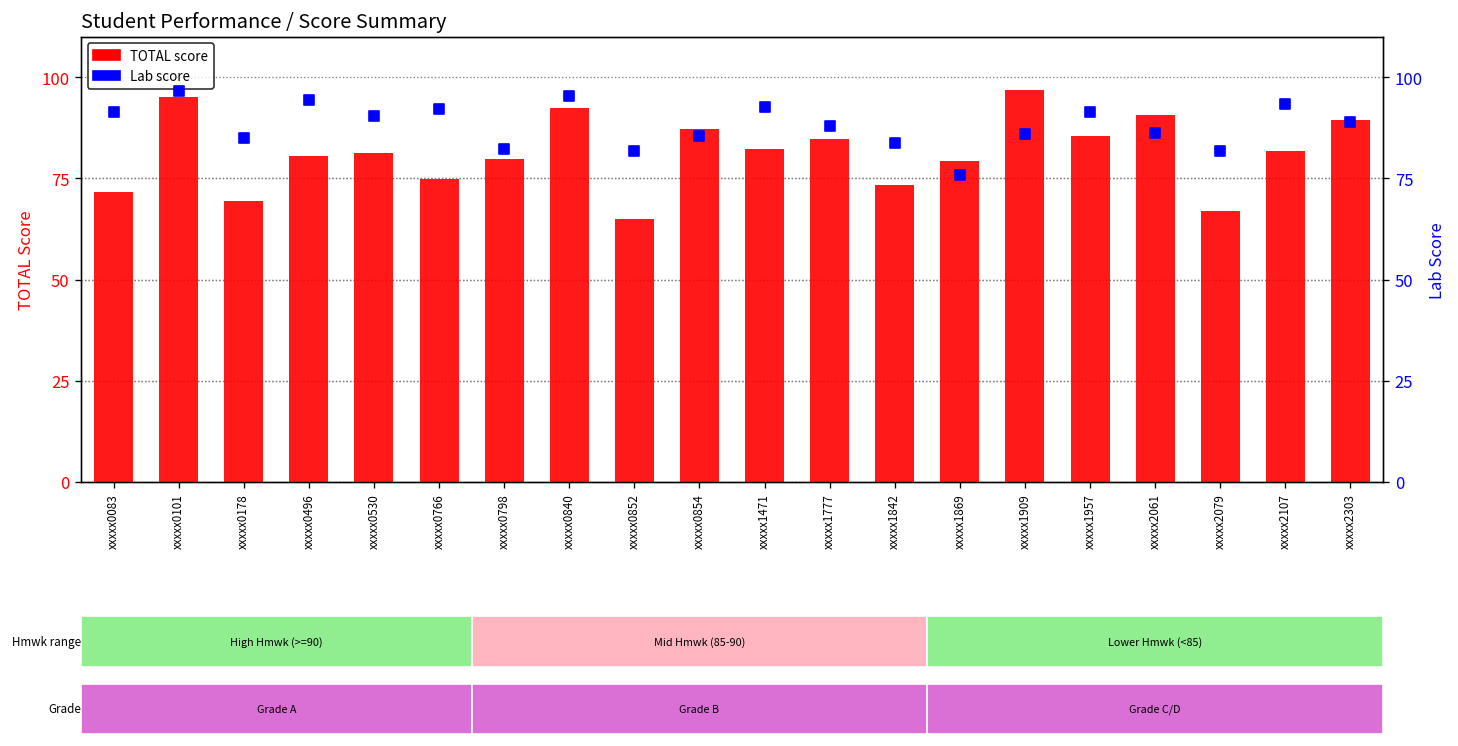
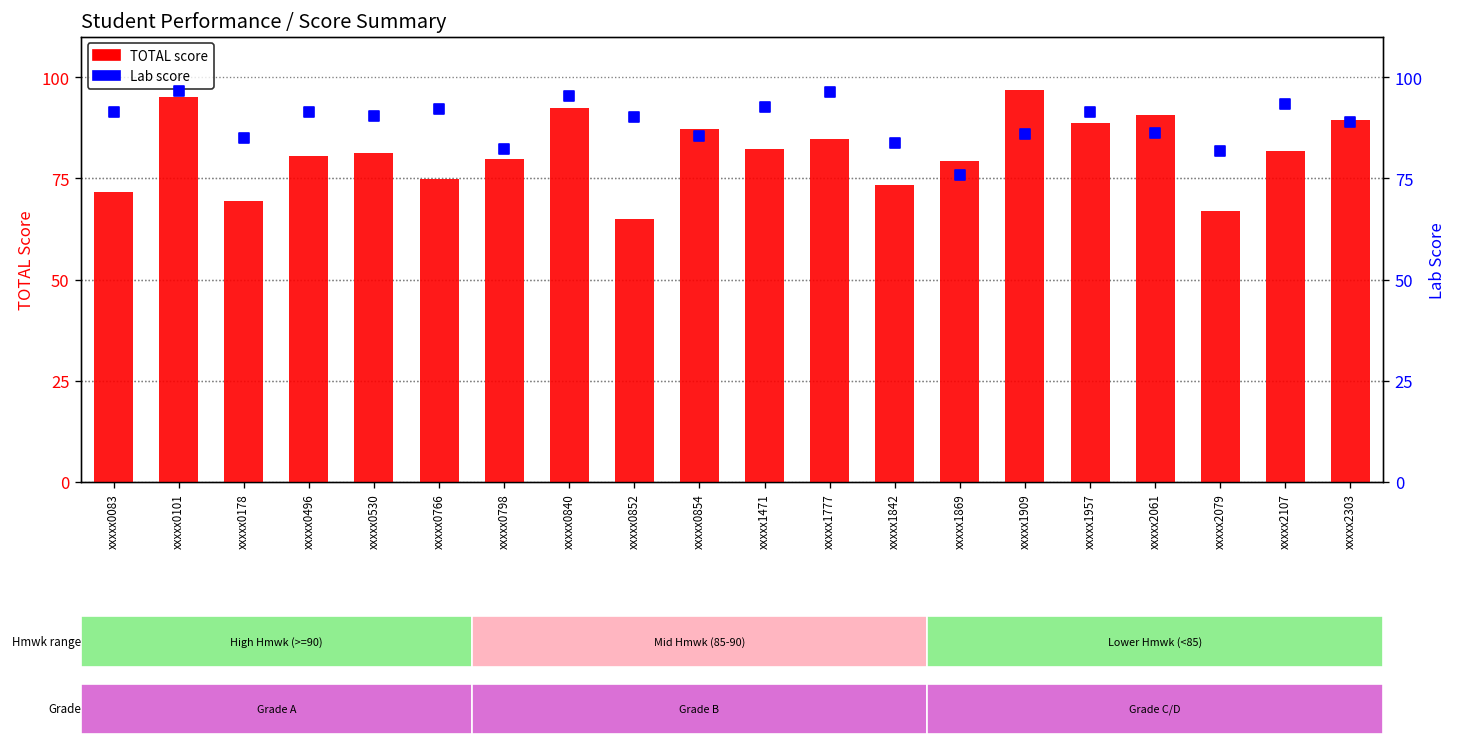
  {
    "TOTAL score": {
      "xxxxx0083": 72,
      "xxxxx0101": 95,
      "xxxxx0178": 70,
      "xxxxx0496": 81,
      "xxxxx0530": 81,
      "xxxxx0766": 75,
      "xxxxx0798": 80,
      "xxxxx0840": 92,
      "xxxxx0852": 65,
      "xxxxx0854": 87,
      "xxxxx1471": 82,
      "xxxxx1777": 85,
      "xxxxx1842": 73,
      "xxxxx1869": 79,
      "xxxxx1909": 97,
-     "xxxxx1957": 86,
+     "xxxxx1957": 89,
      "xxxxx2061": 91,
      "xxxxx2079": 67,
      "xxxxx2107": 82,
      "xxxxx2303": 89
    },
    "Lab score": {
-     "xxxxx0496": 94,
-     "xxxxx0852": 82,
-     "xxxxx1777": 88
+     "xxxxx0496": 91,
+     "xxxxx0852": 90,
+     "xxxxx1777": 96
    }
  }
